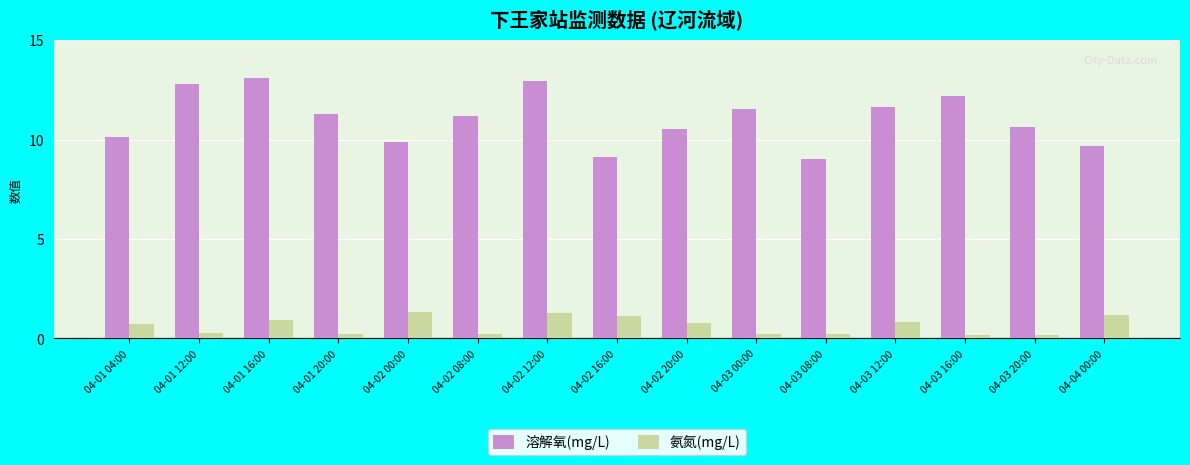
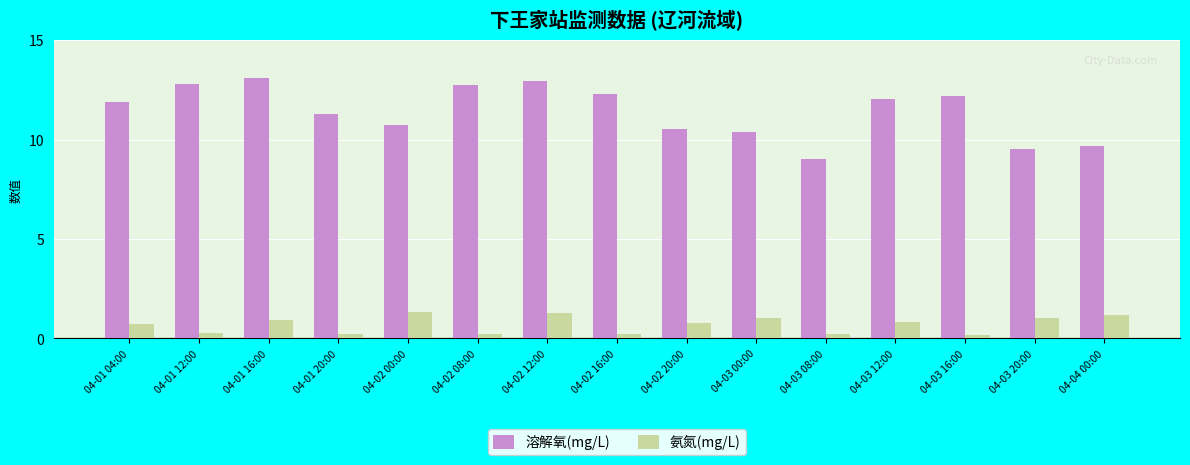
  {
    "溶解氧(mg/L)": {
-     "04-01 04:00": 10.1,
+     "04-01 04:00": 11.9,
      "04-01 12:00": 12.8,
      "04-01 16:00": 13.1,
      "04-01 20:00": 11.3,
-     "04-02 00:00": 9.9,
-     "04-02 08:00": 11.2,
+     "04-02 00:00": 10.8,
+     "04-02 08:00": 12.7,
      "04-02 12:00": 13.0,
-     "04-02 16:00": 9.1,
+     "04-02 16:00": 12.3,
      "04-02 20:00": 10.5,
-     "04-03 00:00": 11.6,
+     "04-03 00:00": 10.4,
      "04-03 08:00": 9.0,
-     "04-03 12:00": 11.6,
+     "04-03 12:00": 12.0,
      "04-03 16:00": 12.2,
-     "04-03 20:00": 10.6,
+     "04-03 20:00": 9.5,
      "04-04 00:00": 9.7
    },
    "氨氮(mg/L)": {
      "04-01 04:00": 0.7,
      "04-01 12:00": 0.3,
      "04-01 16:00": 0.9,
      "04-01 20:00": 0.2,
      "04-02 00:00": 1.3,
      "04-02 08:00": 0.2,
      "04-02 12:00": 1.3,
-     "04-02 16:00": 1.1,
+     "04-02 16:00": 0.2,
      "04-02 20:00": 0.8,
-     "04-03 00:00": 0.2,
+     "04-03 00:00": 1.0,
      "04-03 08:00": 0.2,
      "04-03 12:00": 0.9,
      "04-03 16:00": 0.2,
-     "04-03 20:00": 0.2,
+     "04-03 20:00": 1.0,
      "04-04 00:00": 1.2
    }
  }
